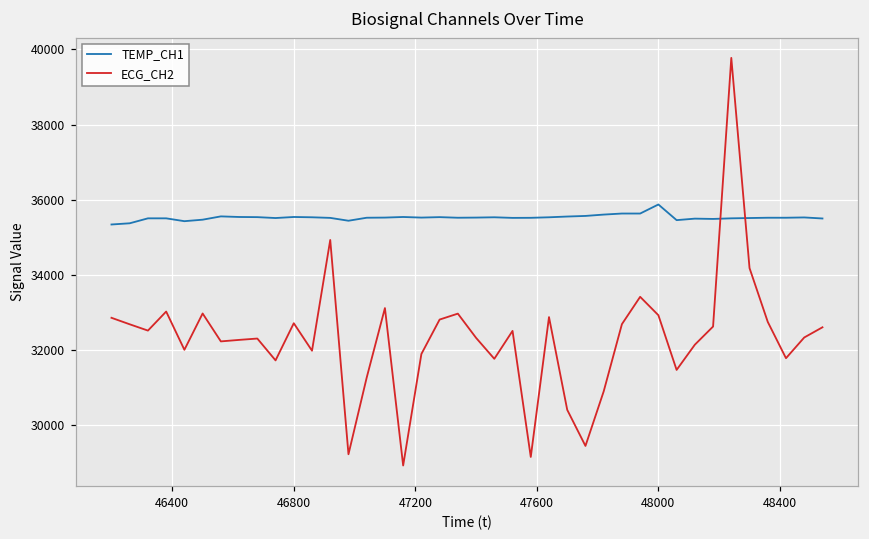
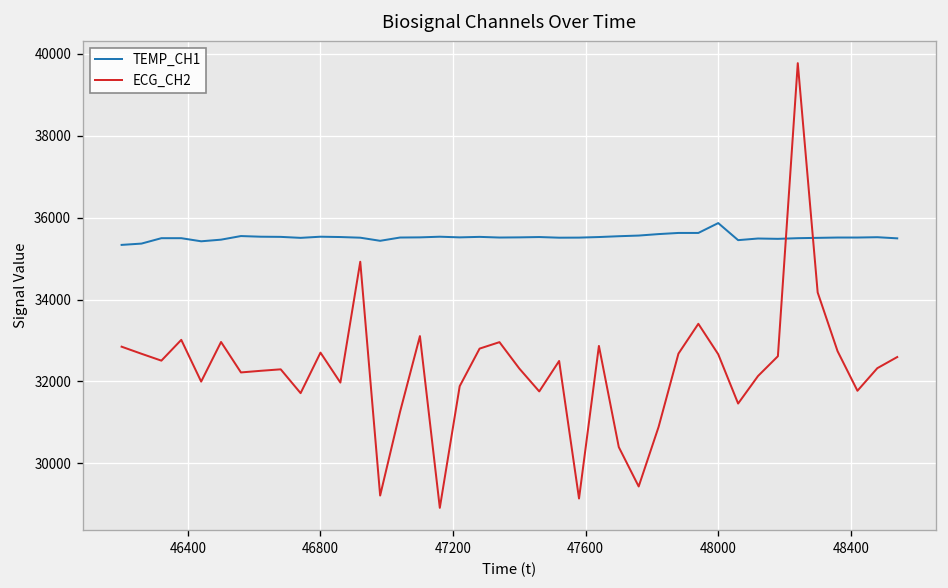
  {
    "TEMP_CH1": {
      "46800": 35500,
      "48000": 35900
    },
    "ECG_CH2": {
      "46800": 32700,
-     "48000": 32900
+     "48000": 32700
    }
  }
